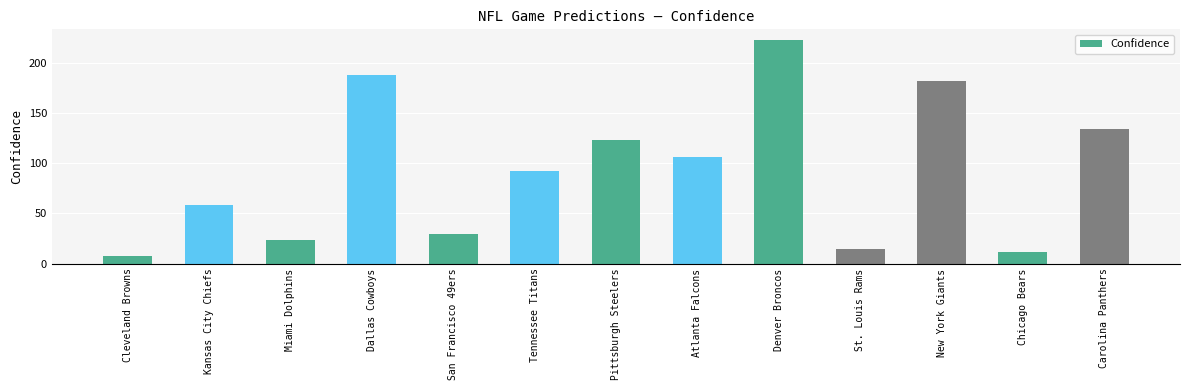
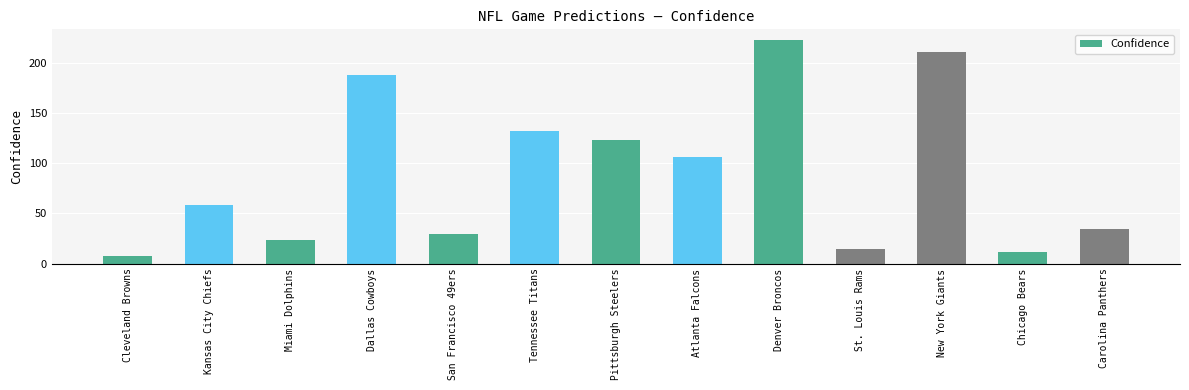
  {
    "Cleveland Browns": 8,
    "Kansas City Chiefs": 59,
    "Miami Dolphins": 23,
    "Dallas Cowboys": 189,
    "San Francisco 49ers": 29,
-   "Tennessee Titans": 92,
+   "Tennessee Titans": 133,
    "Pittsburgh Steelers": 124,
    "Atlanta Falcons": 107,
    "Denver Broncos": 223,
    "St. Louis Rams": 15,
-   "New York Giants": 182,
+   "New York Giants": 211,
    "Chicago Bears": 11,
-   "Carolina Panthers": 134
+   "Carolina Panthers": 34
  }
